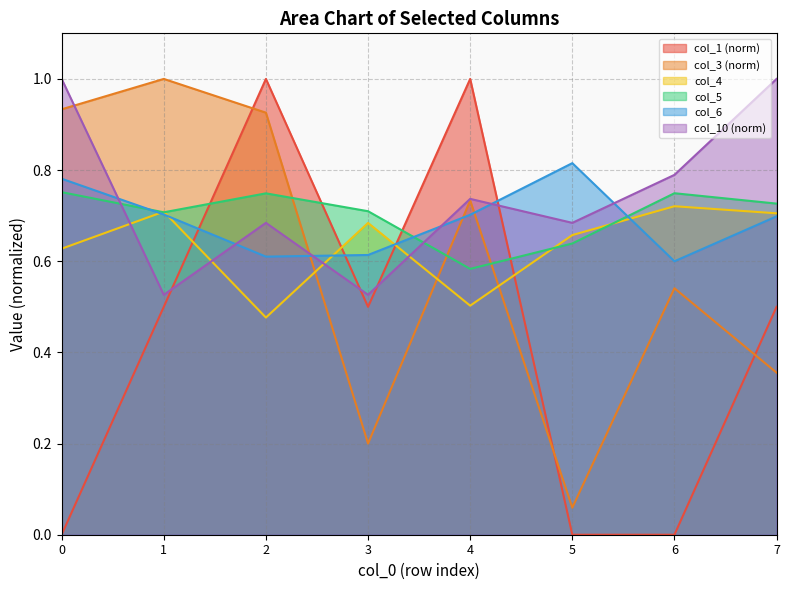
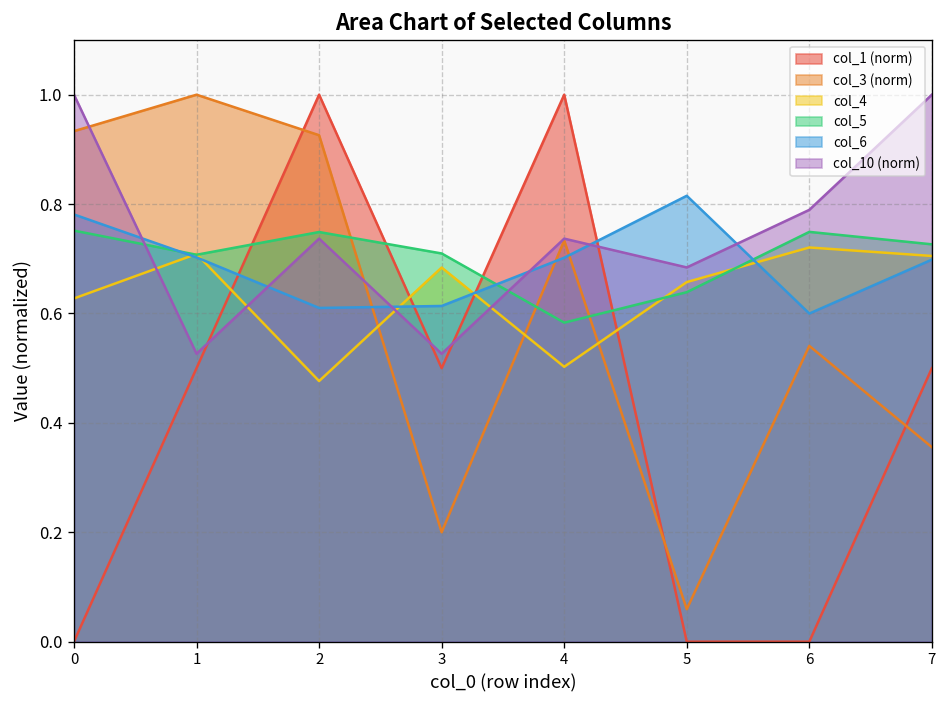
  {
    "col_5": {
      "0": 0.75,
      "2": 0.75,
      "3": 0.71,
      "4": 0.58,
      "5": 0.64,
      "6": 0.75,
      "7": 0.73
    },
    "col_6": {
      "0": 0.78,
      "2": 0.61,
      "3": 0.61,
      "4": 0.70,
      "5": 0.82,
      "6": 0.60,
      "7": 0.70
    },
    "col_10 (norm)": {
      "0": 1.00,
      "1": 0.53,
-     "2": 0.68,
+     "2": 0.74,
      "3": 0.53,
      "5": 0.68,
      "6": 0.79,
      "7": 1.00
    }
  }
